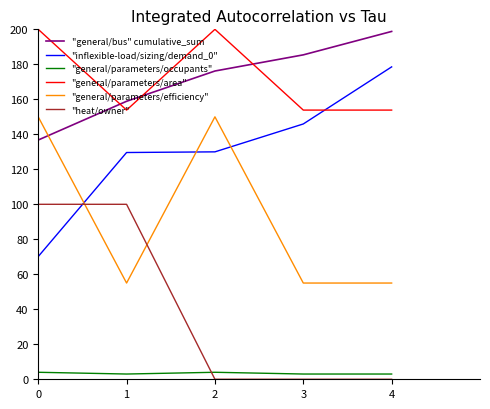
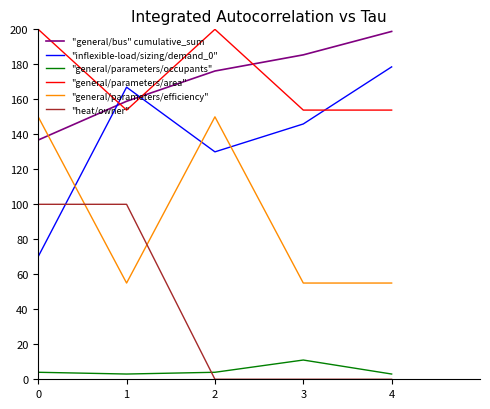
  {
    "\"general/bus\" cumulative_sum": {
      "0": 137,
      "1": 159,
      "2": 176,
      "3": 185,
      "4": 199
    },
    "\"inflexible-load/sizing/demand_0\"": {
      "0": 70,
-     "1": 130,
+     "1": 167,
      "2": 130,
      "3": 146,
      "4": 179
    },
    "\"general/parameters/occupants\"": {
      "0": 4,
      "1": 3,
      "2": 4,
-     "3": 3,
+     "3": 11,
      "4": 3
    },
    "\"general/parameters/area\"": {
      "0": 200,
      "1": 154,
      "2": 200,
      "3": 154,
      "4": 154
    },
    "\"general/parameters/efficiency\"": {
      "0": 150,
      "1": 55,
      "2": 150,
      "3": 55,
      "4": 55
    },
    "\"heat/owner\"": {
      "0": 100,
      "1": 100,
      "2": 0,
      "3": 0,
      "4": 0
    }
  }
